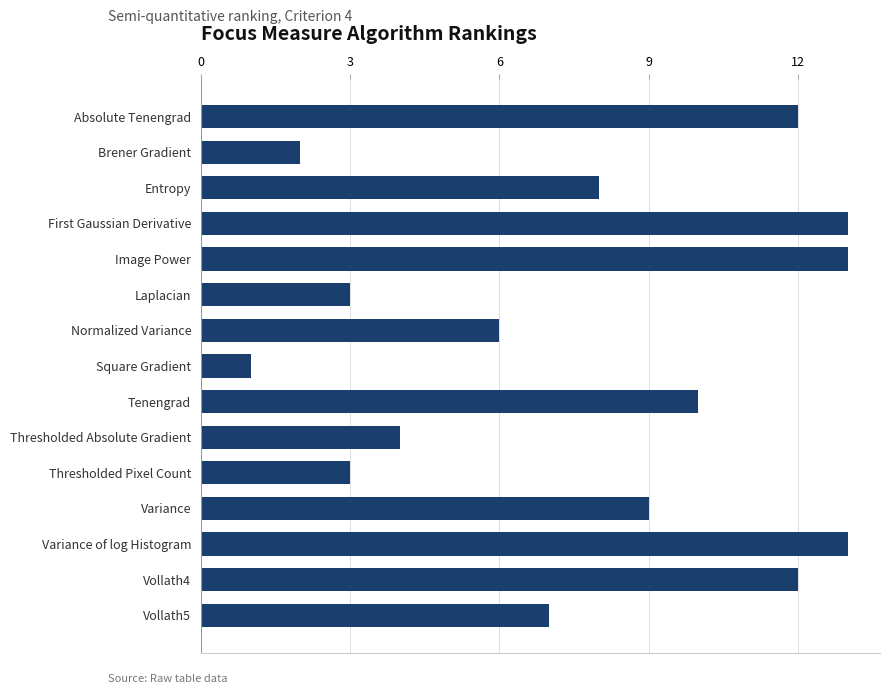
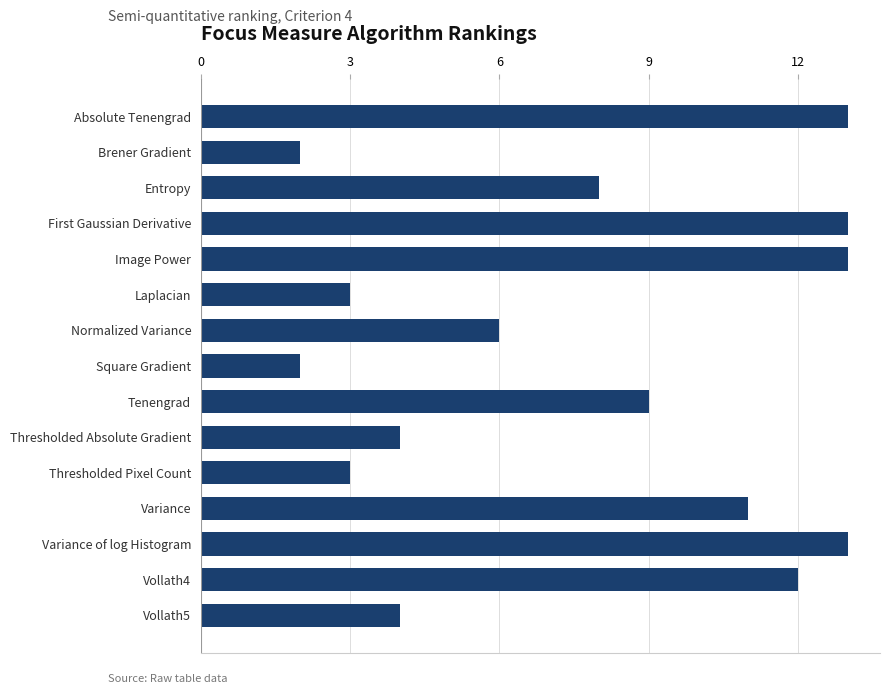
  {
-   "Absolute Tenengrad": 12,
+   "Absolute Tenengrad": 13,
    "Brener Gradient": 2,
    "Entropy": 8,
    "First Gaussian Derivative": 13,
    "Image Power": 13,
    "Laplacian": 3,
    "Normalized Variance": 6,
-   "Square Gradient": 1,
-   "Tenengrad": 10,
+   "Square Gradient": 2,
+   "Tenengrad": 9,
    "Thresholded Absolute Gradient": 4,
    "Thresholded Pixel Count": 3,
-   "Variance": 9,
+   "Variance": 11,
    "Variance of log Histogram": 13,
    "Vollath4": 12,
-   "Vollath5": 7
+   "Vollath5": 4
  }
